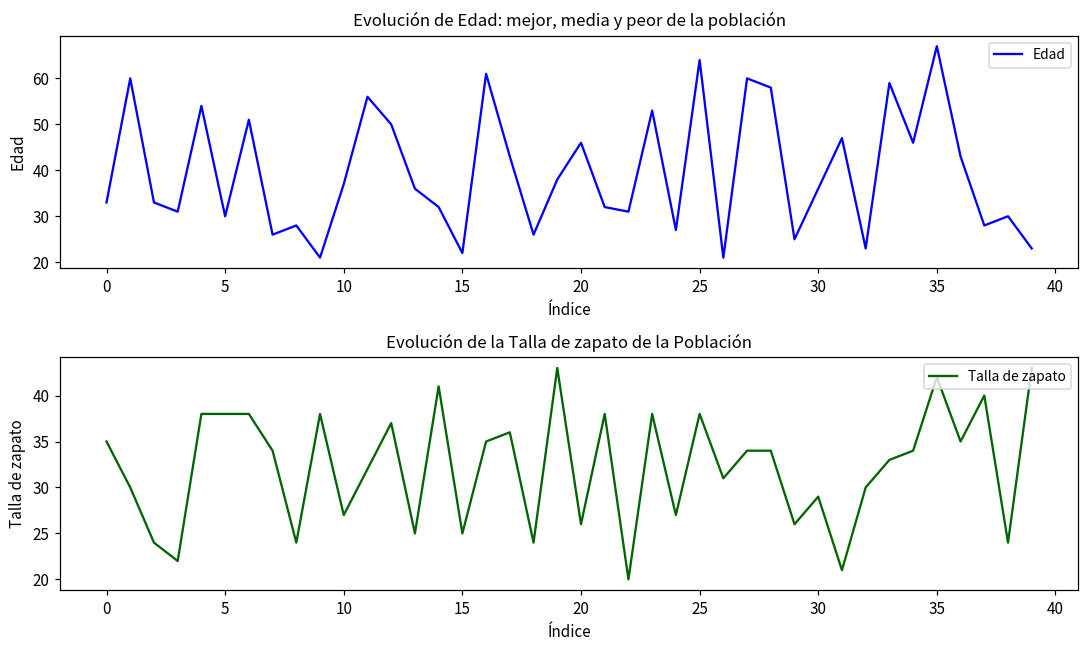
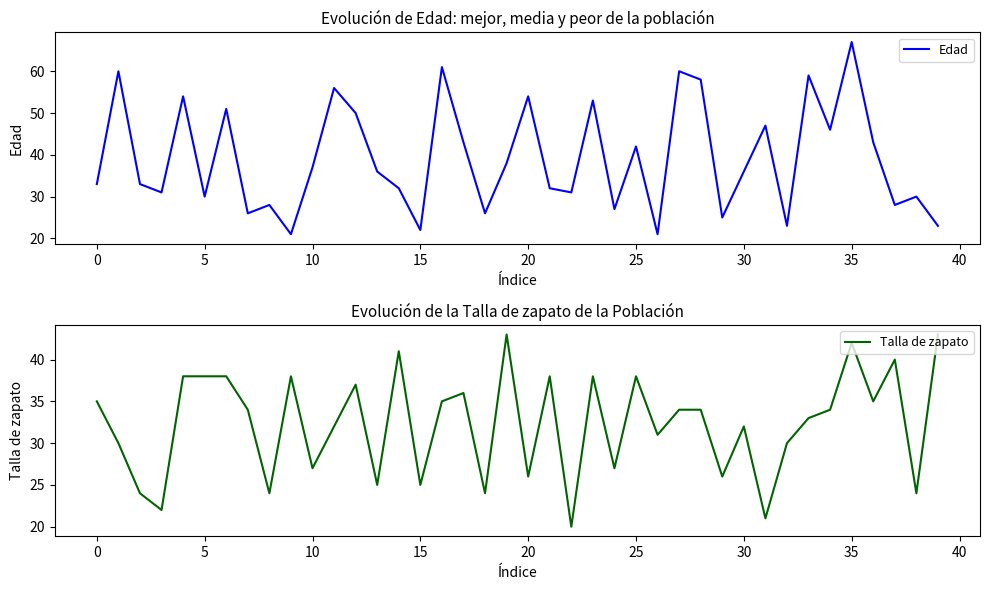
  {
    "Evolución de Edad: mejor, media y peor de la población": {
      "0": 33,
      "5": 30,
      "10": 37,
      "15": 22,
-     "20": 46,
-     "25": 64,
+     "20": 54,
+     "25": 42,
      "30": 36,
      "35": 67
    },
    "Evolución de la Talla de zapato de la Población": {
      "0": 35,
      "5": 38,
      "10": 27,
      "15": 25,
      "20": 26,
      "25": 38,
-     "30": 29
+     "30": 32
    }
  }
